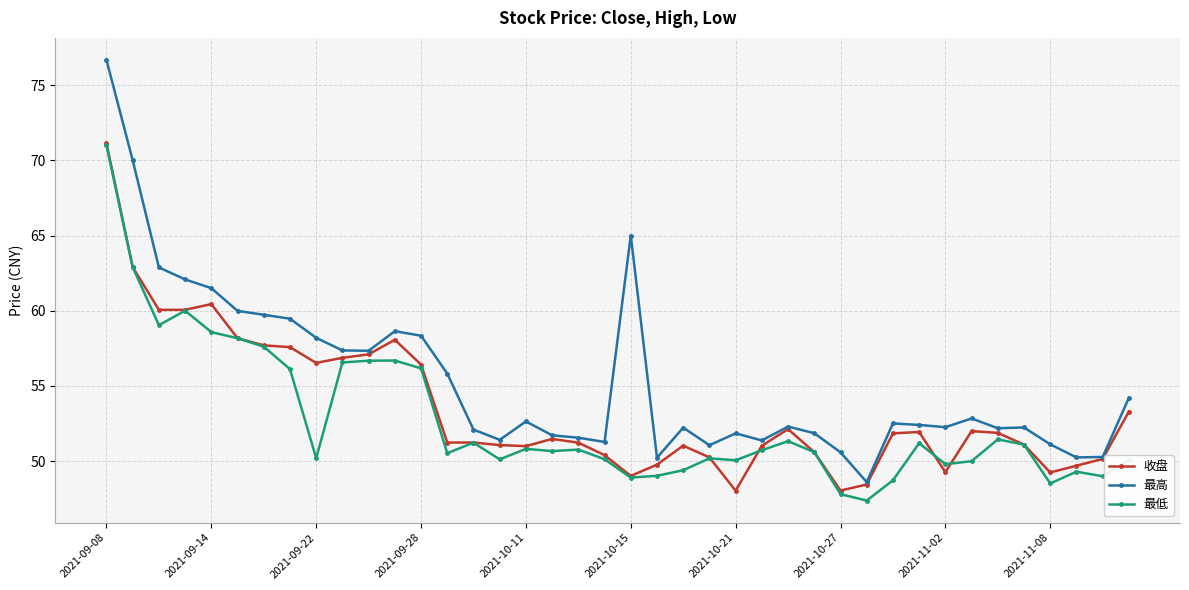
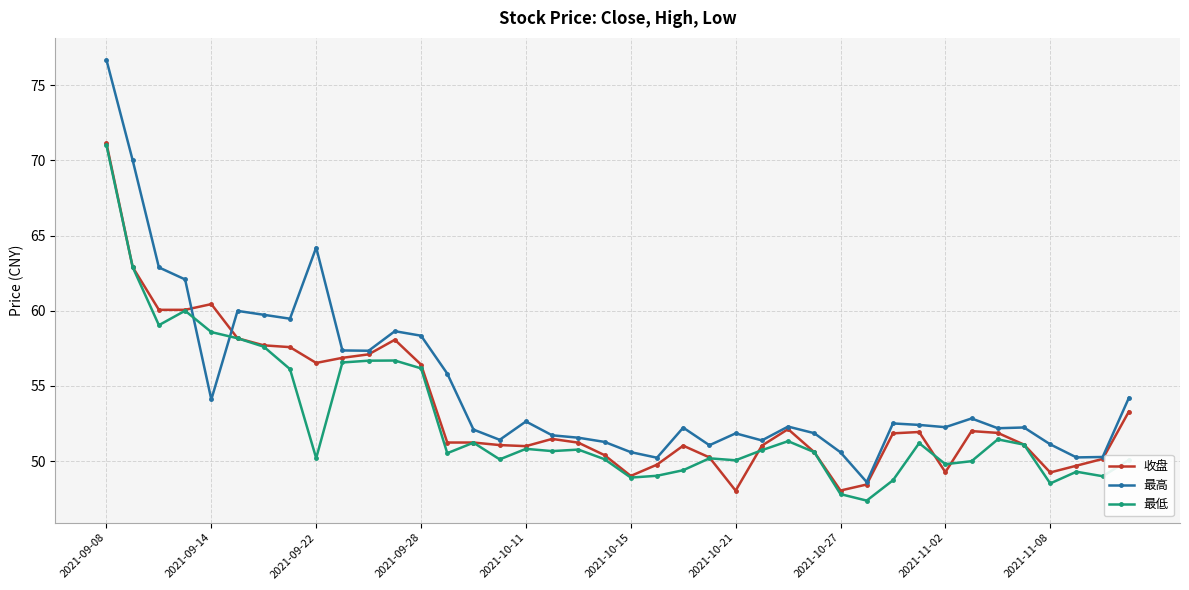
  {
    "收盘": {
      "2021-09-14": 60.4,
      "2021-09-22": 56.5,
      "2021-09-28": 56.4,
      "2021-10-11": 51.0,
      "2021-10-21": 48.0,
      "2021-10-27": 48.1,
      "2021-11-02": 49.3,
      "2021-11-08": 49.3
    },
    "最高": {
      "2021-09-08": 76.7,
-     "2021-09-14": 61.5,
-     "2021-09-22": 58.2,
+     "2021-09-14": 54.1,
+     "2021-09-22": 64.2,
      "2021-09-28": 58.3,
      "2021-10-11": 52.6,
-     "2021-10-15": 65.0,
+     "2021-10-15": 50.6,
      "2021-10-21": 51.9,
      "2021-10-27": 50.6,
      "2021-11-02": 52.3,
      "2021-11-08": 51.1
    },
    "最低": {
      "2021-09-14": 58.6,
      "2021-09-22": 50.2,
      "2021-09-28": 56.2,
      "2021-10-11": 50.8,
      "2021-10-21": 50.1,
      "2021-10-27": 47.8,
      "2021-11-02": 49.8,
      "2021-11-08": 48.5
    }
  }
